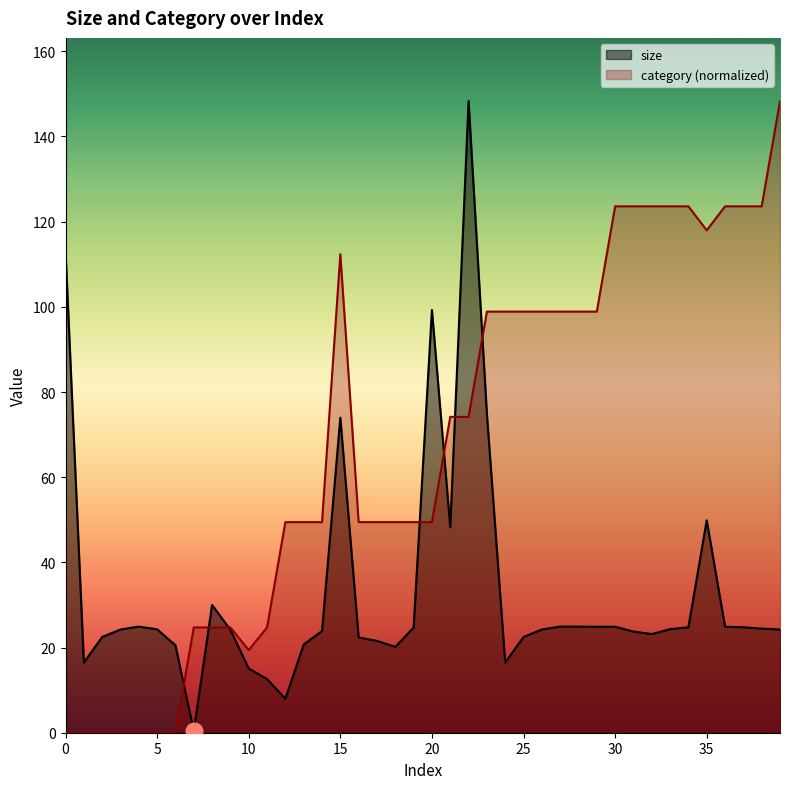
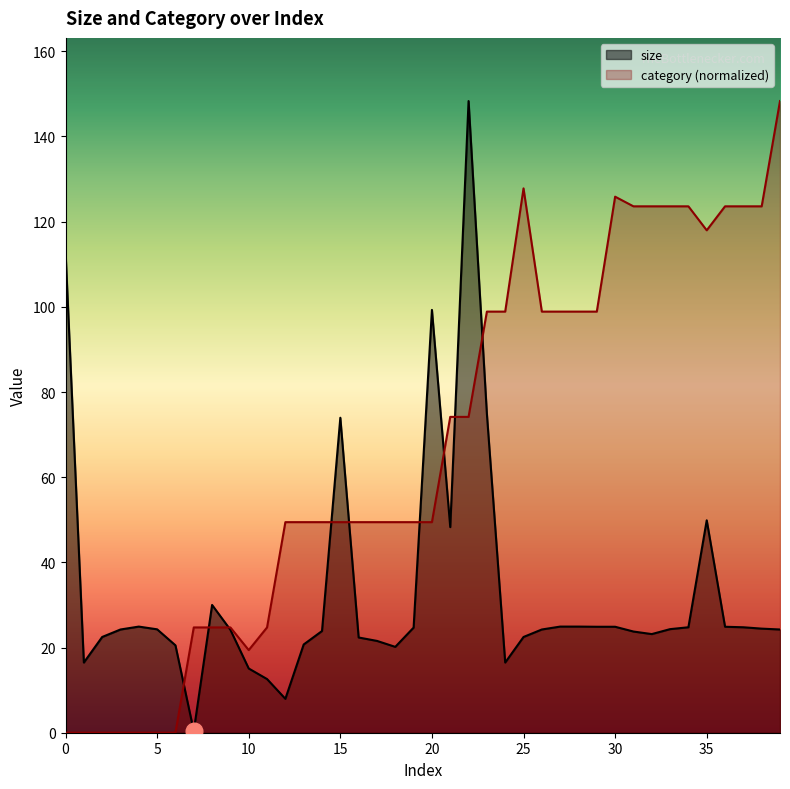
  {
    "size": {
      "0": 113,
      "5": 24,
      "10": 15,
      "15": 74,
      "20": 99,
      "25": 22,
      "30": 25,
      "35": 50
    },
    "category (normalized)": {
      "0": 0,
      "5": 0,
      "10": 19,
-     "15": 112,
+     "15": 49,
      "20": 49,
-     "25": 99,
-     "30": 124,
+     "25": 128,
+     "30": 126,
      "35": 118
    }
  }
